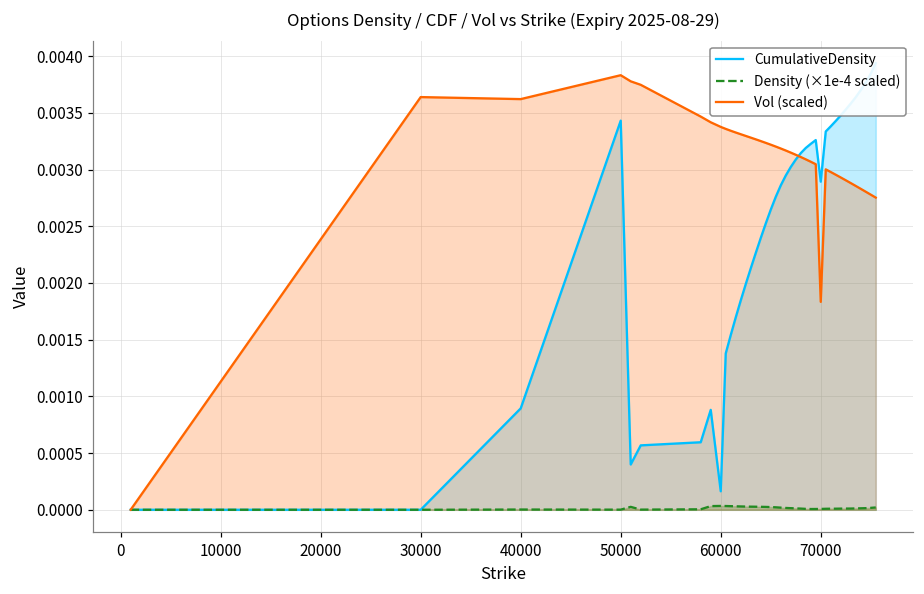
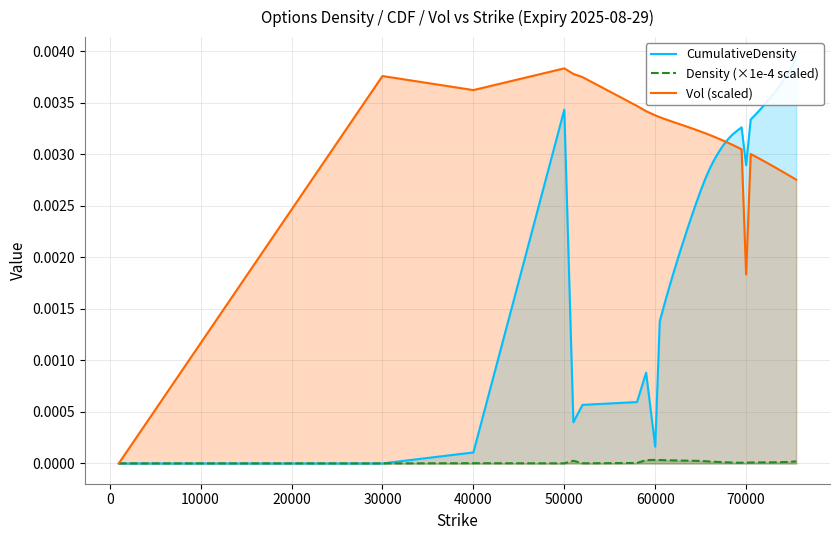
  {
    "CumulativeDensity": {
-     "40000": 0.00089,
+     "40000": 0.00011,
      "50000": 0.00343,
      "60000": 0.00016,
      "70000": 0.00289
    },
    "Density (×1e-4 scaled)": {
      "40000": 0.00000,
      "50000": 0.00000,
      "60000": 0.00003,
      "70000": 0.00001
    },
    "Vol (scaled)": {
-     "30000": 0.00364,
+     "30000": 0.00376,
      "40000": 0.00362,
      "50000": 0.00383,
      "60000": 0.00338,
      "70000": 0.00183
    }
  }
